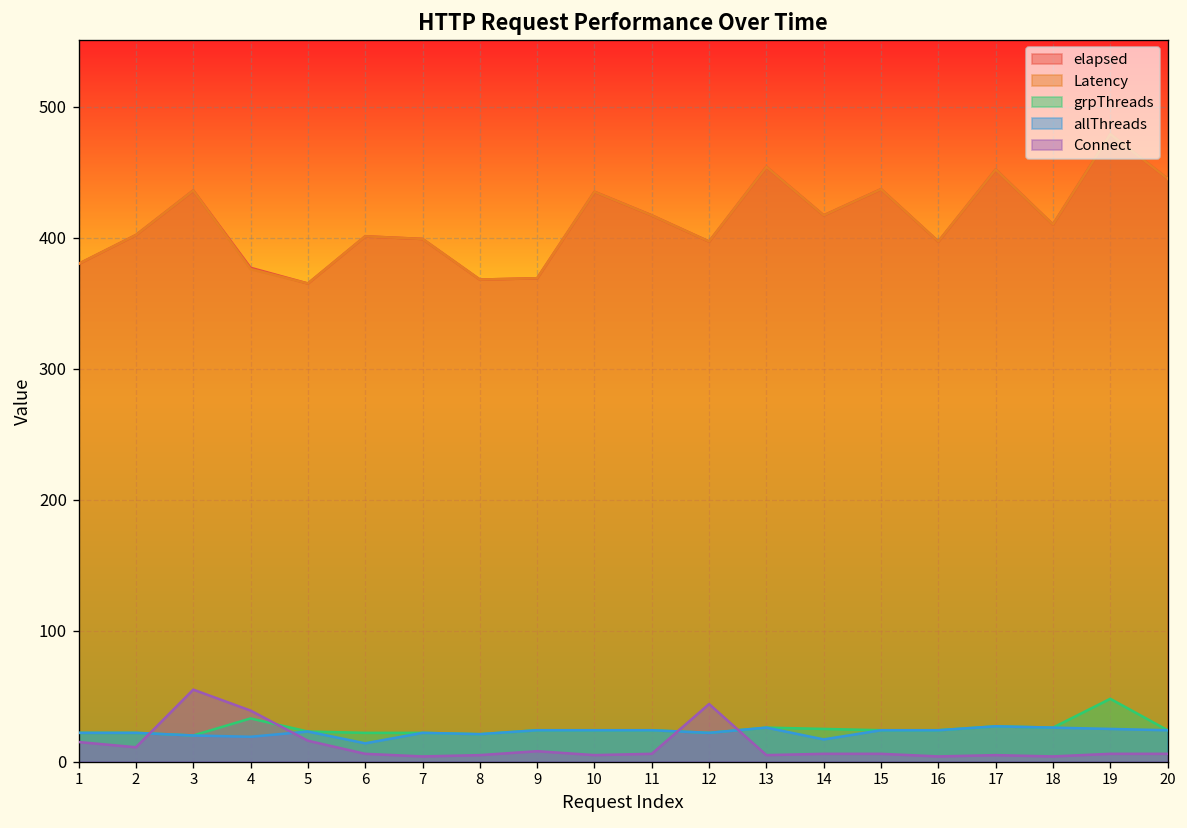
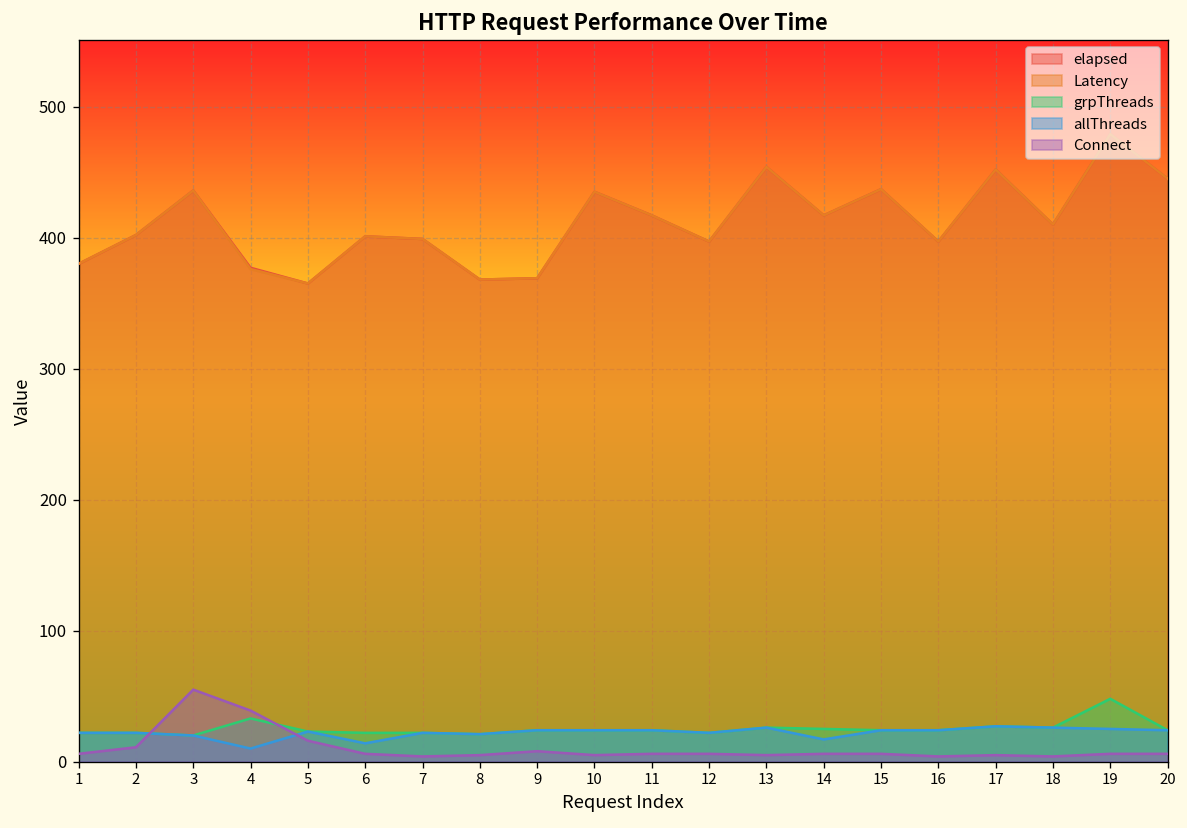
  {
    "grpThreads": {
      "4": 33,
      "6": 22,
      "14": 25,
      "19": 48
    },
    "allThreads": {
-     "4": 19,
+     "4": 10,
      "6": 14,
      "14": 17,
      "19": 25
    },
    "Connect": {
-     "1": 15,
+     "1": 6,
      "2": 11,
      "3": 55,
      "4": 39,
      "5": 16,
      "6": 6,
      "7": 4,
      "8": 5,
      "9": 8,
      "10": 5,
      "11": 6,
-     "12": 44,
+     "12": 6,
      "13": 5,
      "14": 6,
      "15": 6,
      "16": 4,
      "17": 5,
      "18": 4,
      "19": 6,
      "20": 6
    }
  }
